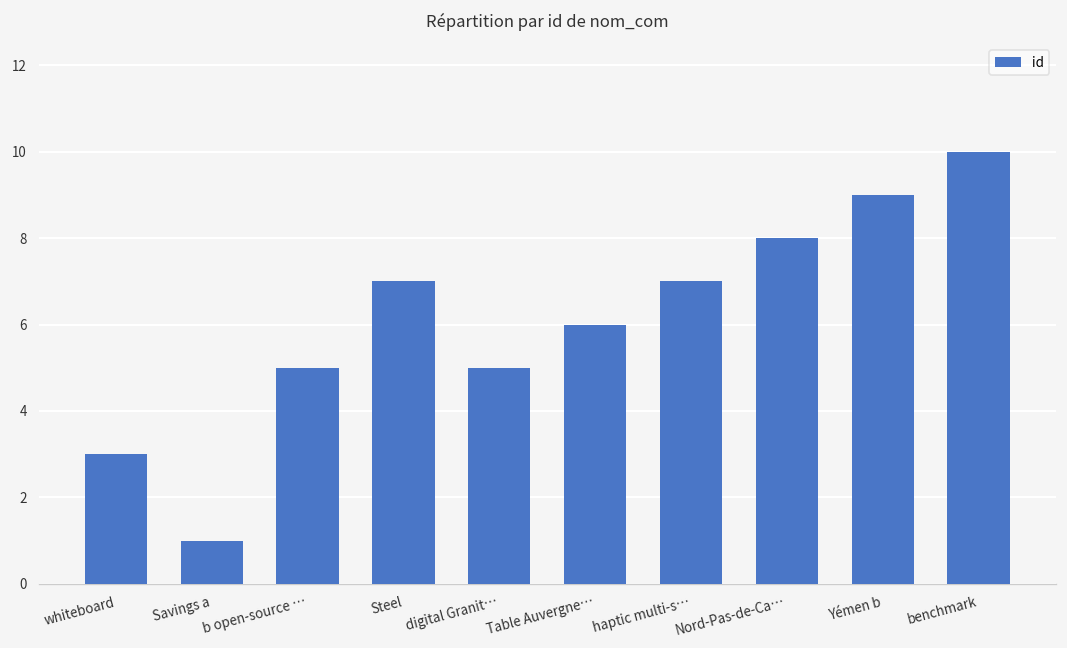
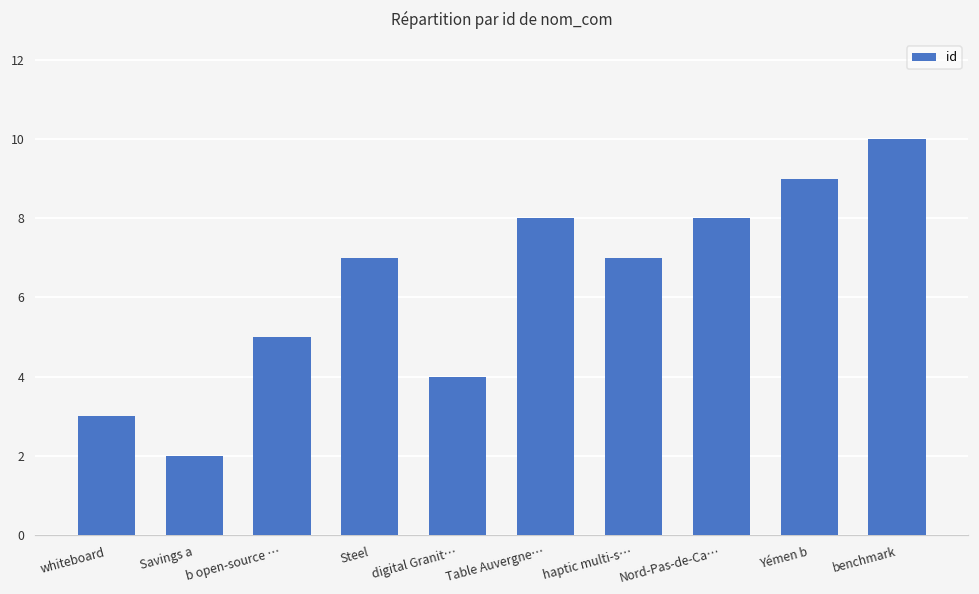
  {
    "whiteboard": 3,
-   "Savings a": 1,
+   "Savings a": 2,
    "b open-source …": 5,
    "Steel": 7,
-   "digital Granit…": 5,
-   "Table Auvergne…": 6,
+   "digital Granit…": 4,
+   "Table Auvergne…": 8,
    "haptic multi-s…": 7,
    "Nord-Pas-de-Ca…": 8,
    "Yémen b": 9,
    "benchmark": 10
  }
